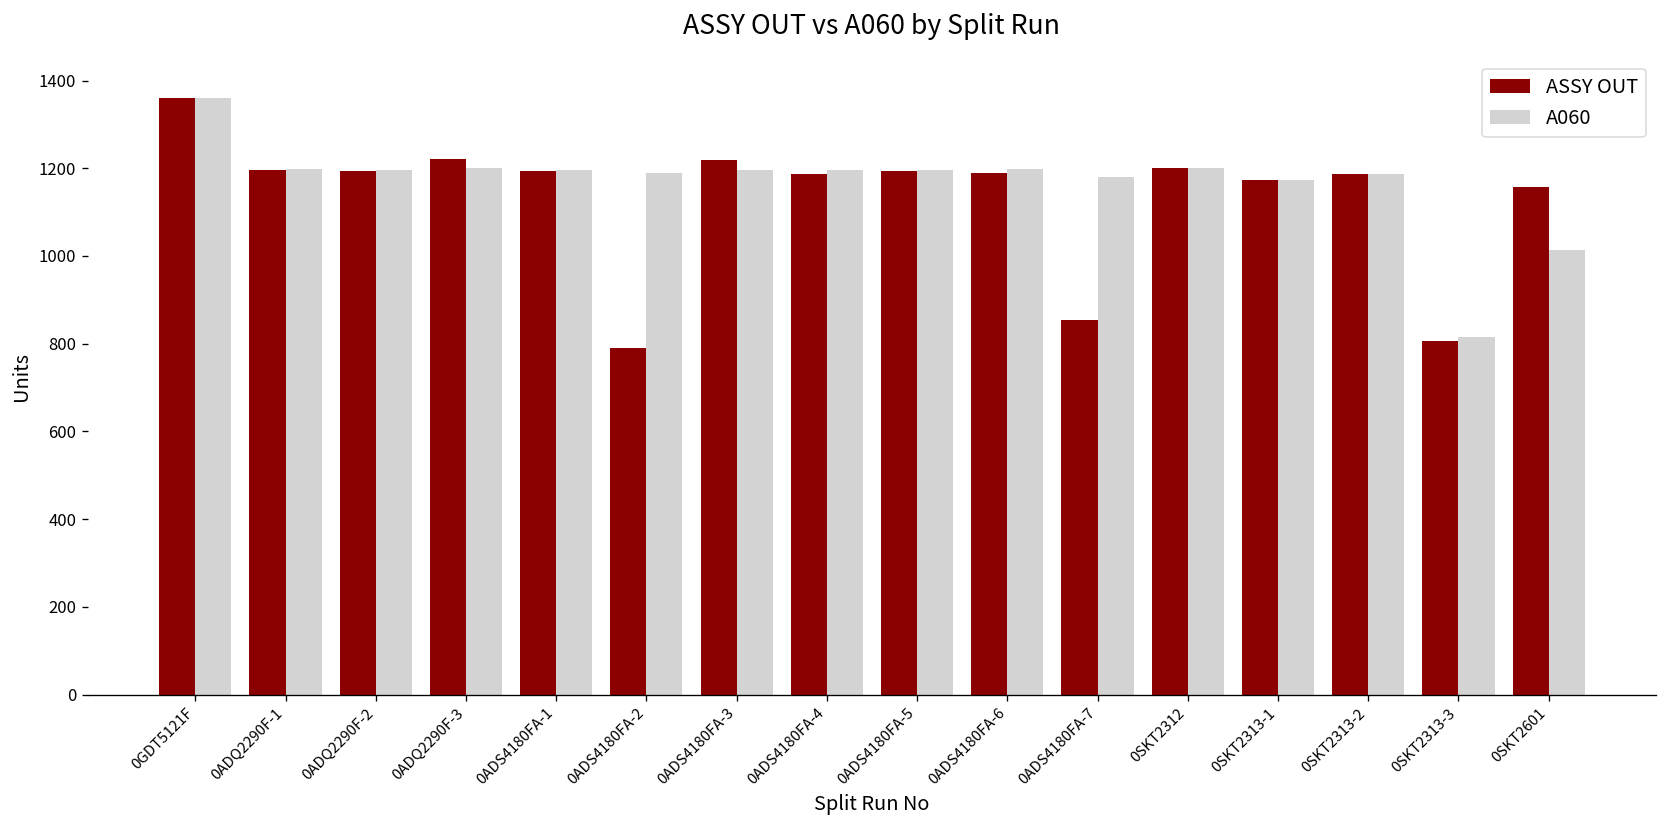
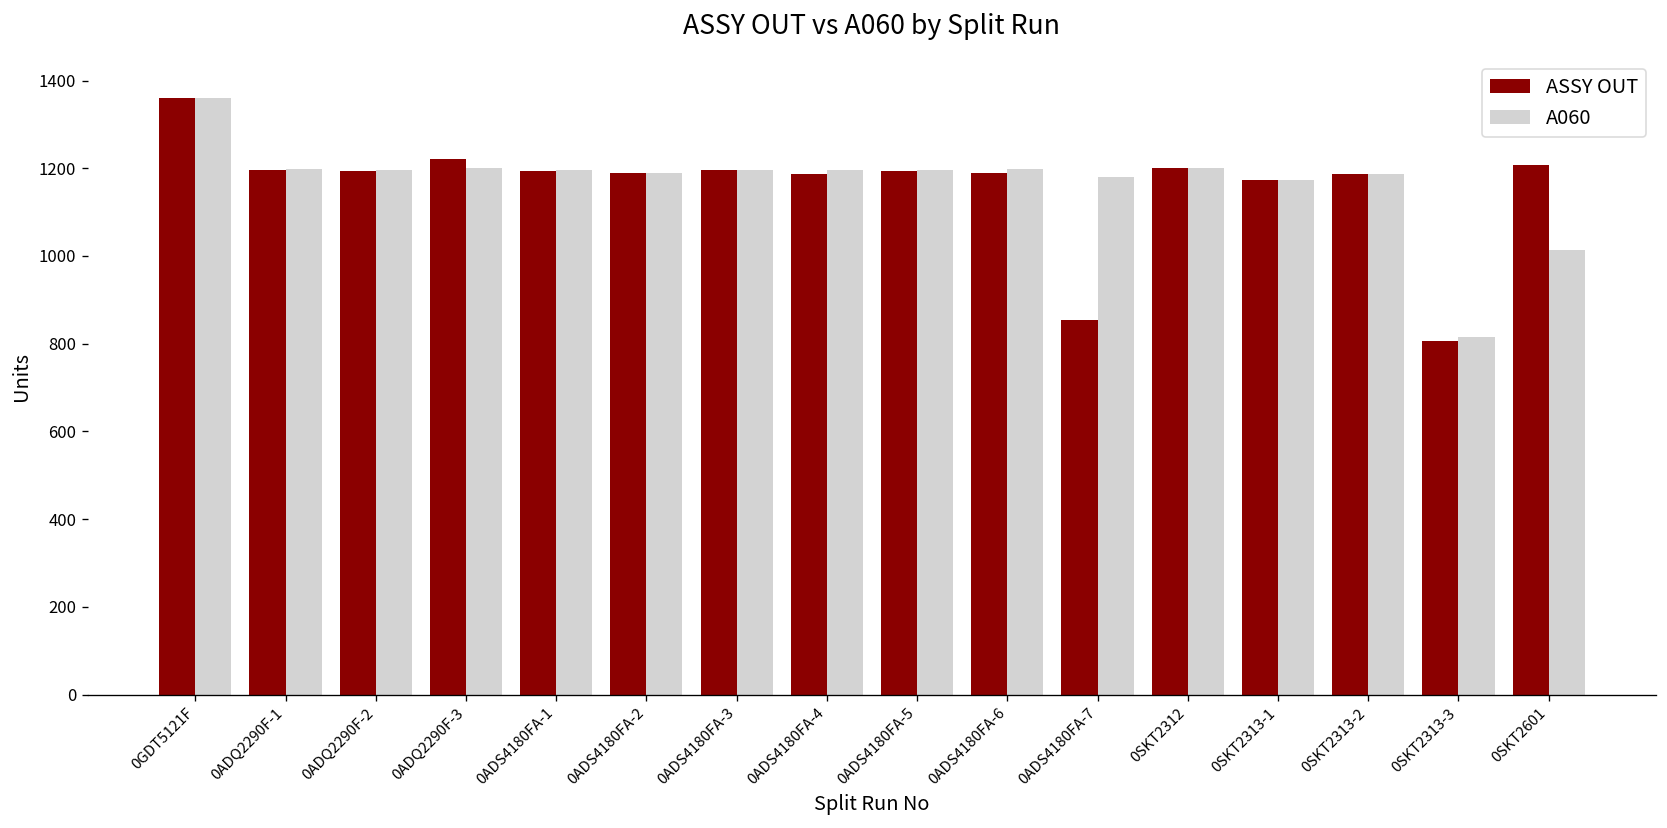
  {
    "ASSY OUT": {
      "0GDT5121F": 1360,
      "0ADQ2290F-1": 1200,
      "0ADQ2290F-2": 1190,
      "0ADQ2290F-3": 1220,
      "0ADS4180FA-1": 1190,
-     "0ADS4180FA-2": 790,
-     "0ADS4180FA-3": 1220,
+     "0ADS4180FA-2": 1190,
+     "0ADS4180FA-3": 1200,
      "0ADS4180FA-4": 1190,
      "0ADS4180FA-5": 1190,
      "0ADS4180FA-6": 1190,
      "0ADS4180FA-7": 850,
      "0SKT2312": 1200,
      "0SKT2313-1": 1170,
      "0SKT2313-2": 1190,
      "0SKT2313-3": 810,
-     "0SKT2601": 1160
+     "0SKT2601": 1210
    },
    "A060": {
      "0GDT5121F": 1360,
      "0ADQ2290F-1": 1200,
      "0ADQ2290F-2": 1200,
      "0ADQ2290F-3": 1200,
      "0ADS4180FA-1": 1200,
      "0ADS4180FA-2": 1190,
      "0ADS4180FA-3": 1200,
      "0ADS4180FA-4": 1200,
      "0ADS4180FA-5": 1200,
      "0ADS4180FA-6": 1200,
      "0ADS4180FA-7": 1180,
      "0SKT2312": 1200,
      "0SKT2313-1": 1170,
      "0SKT2313-2": 1190,
      "0SKT2313-3": 820,
      "0SKT2601": 1010
    }
  }
